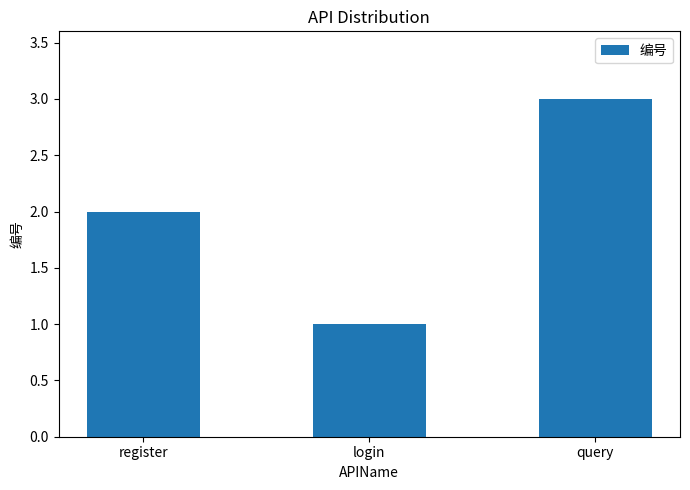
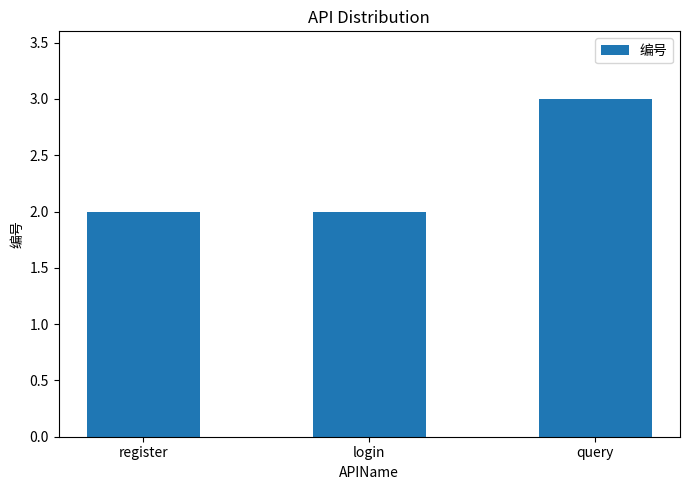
  {
    "register": 2,
-   "login": 1,
+   "login": 2,
    "query": 3
  }
